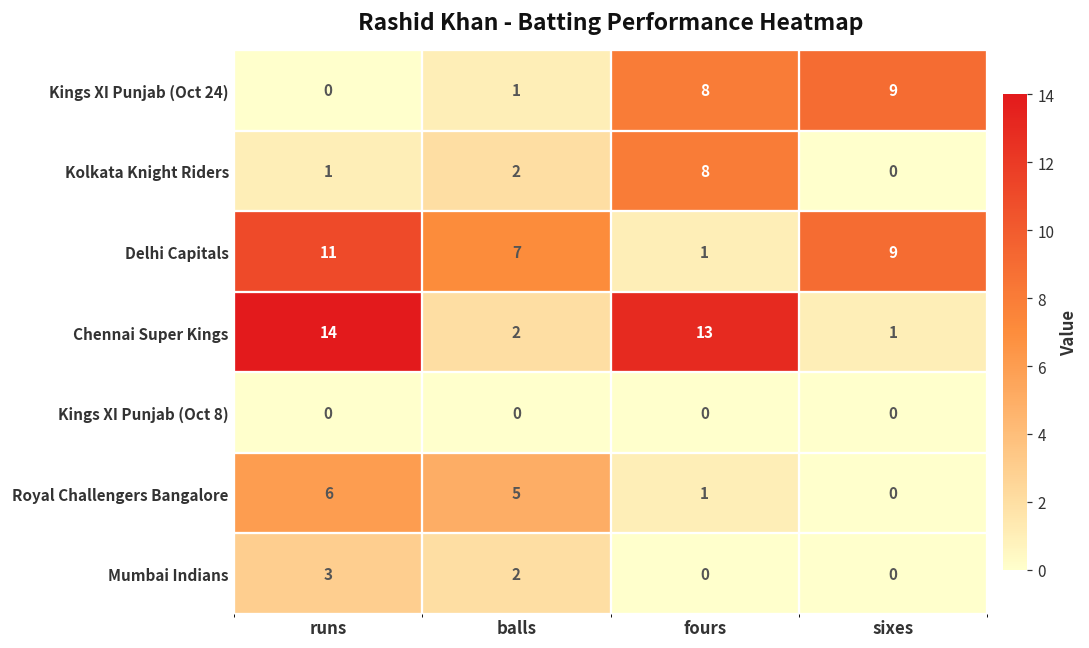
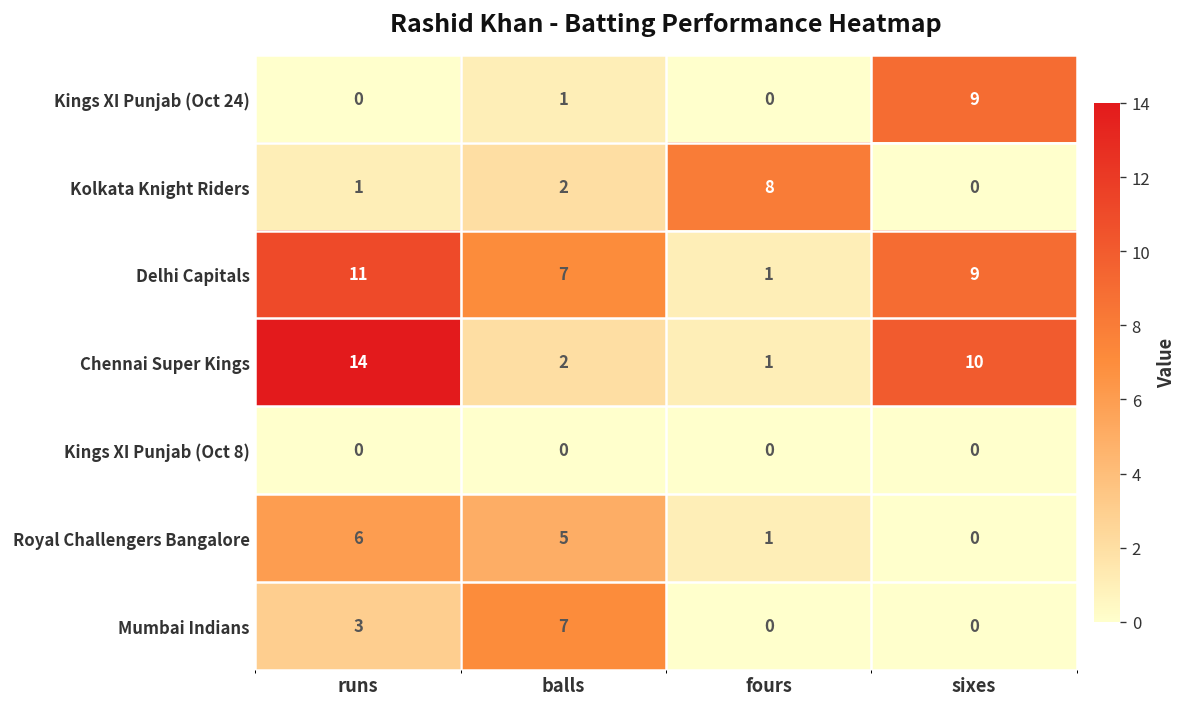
  {
    "Kings XI Punjab (Oct 24)": {
      "runs": 0,
      "balls": 1,
-     "fours": 8,
+     "fours": 0,
      "sixes": 9
    },
    "Kolkata Knight Riders": {
      "runs": 1,
      "balls": 2,
      "fours": 8,
      "sixes": 0
    },
    "Delhi Capitals": {
      "runs": 11,
      "balls": 7,
      "fours": 1,
      "sixes": 9
    },
    "Chennai Super Kings": {
      "runs": 14,
      "balls": 2,
-     "fours": 13,
-     "sixes": 1
+     "fours": 1,
+     "sixes": 10
    },
    "Kings XI Punjab (Oct 8)": {
      "runs": 0,
      "balls": 0,
      "fours": 0,
      "sixes": 0
    },
    "Royal Challengers Bangalore": {
      "runs": 6,
      "balls": 5,
      "fours": 1,
      "sixes": 0
    },
    "Mumbai Indians": {
      "runs": 3,
-     "balls": 2,
+     "balls": 7,
      "fours": 0,
      "sixes": 0
    }
  }
